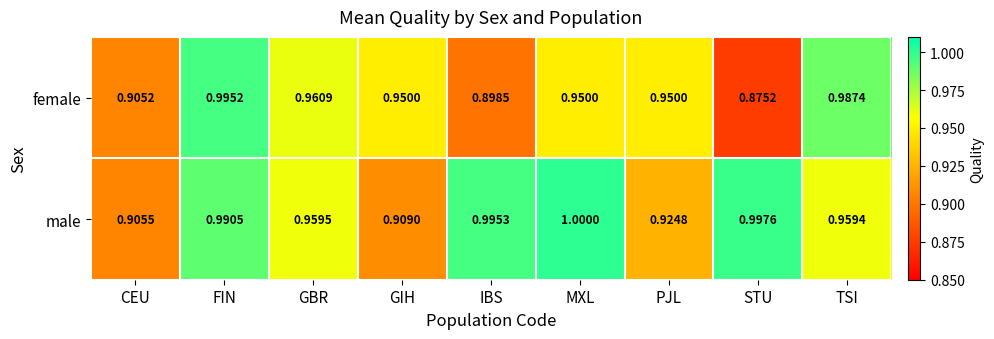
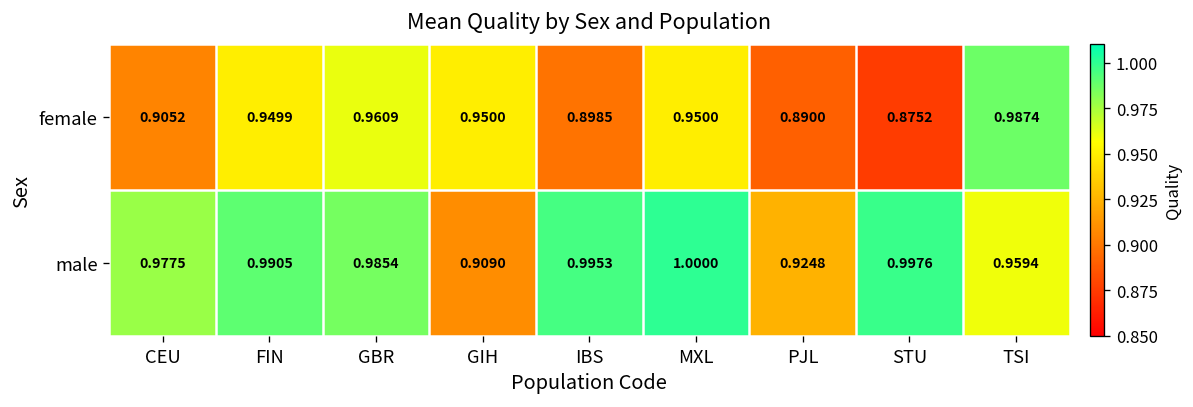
  {
    "female": {
      "CEU": 0.9052,
-     "FIN": 0.9952,
+     "FIN": 0.9499,
      "GBR": 0.9609,
      "GIH": 0.9500,
      "IBS": 0.8985,
      "MXL": 0.9500,
-     "PJL": 0.9500,
+     "PJL": 0.8900,
      "STU": 0.8752,
      "TSI": 0.9874
    },
    "male": {
-     "CEU": 0.9055,
+     "CEU": 0.9775,
      "FIN": 0.9905,
-     "GBR": 0.9595,
+     "GBR": 0.9854,
      "GIH": 0.9090,
      "IBS": 0.9953,
      "MXL": 1.0000,
      "PJL": 0.9248,
      "STU": 0.9976,
      "TSI": 0.9594
    }
  }
